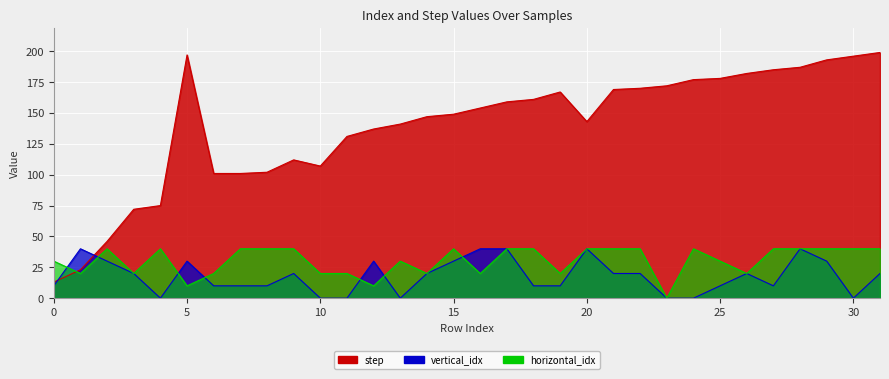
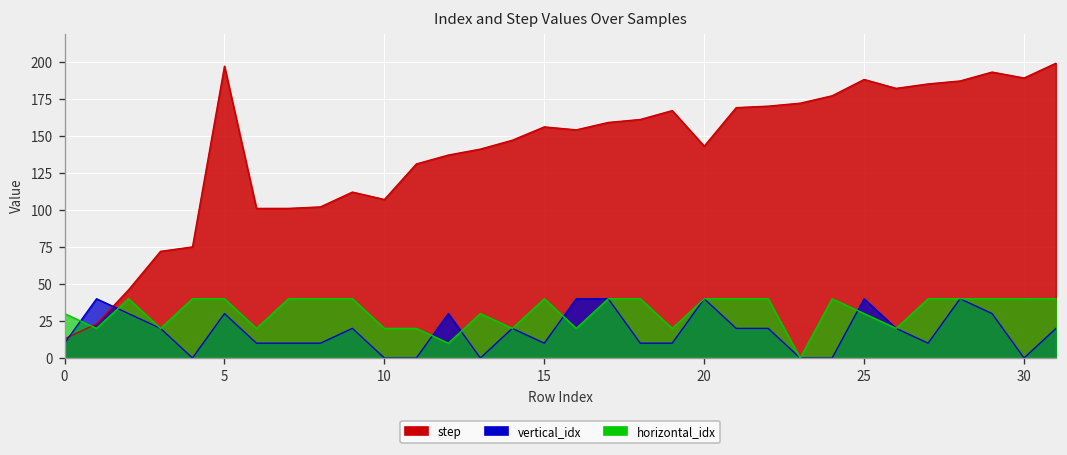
  {
    "step": {
      "0": 13,
      "5": 197,
      "10": 107,
-     "15": 149,
+     "15": 156,
      "20": 143,
-     "25": 178,
-     "30": 196
+     "25": 188,
+     "30": 189
    },
    "vertical_idx": {
      "0": 10,
      "5": 30,
      "10": 0,
-     "15": 30,
-     "25": 10,
+     "15": 10,
+     "25": 40,
      "30": 0
    },
    "horizontal_idx": {
      "0": 30,
-     "5": 10,
+     "5": 40,
      "10": 20,
      "15": 40,
      "25": 30,
      "30": 40
    }
  }
